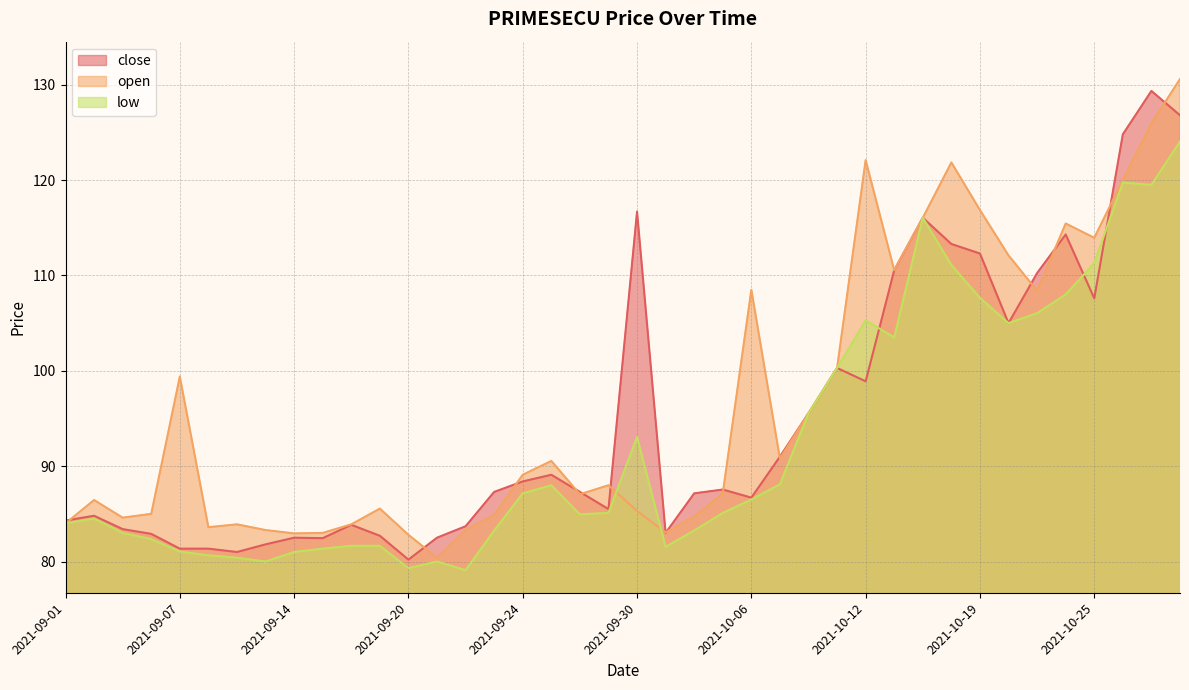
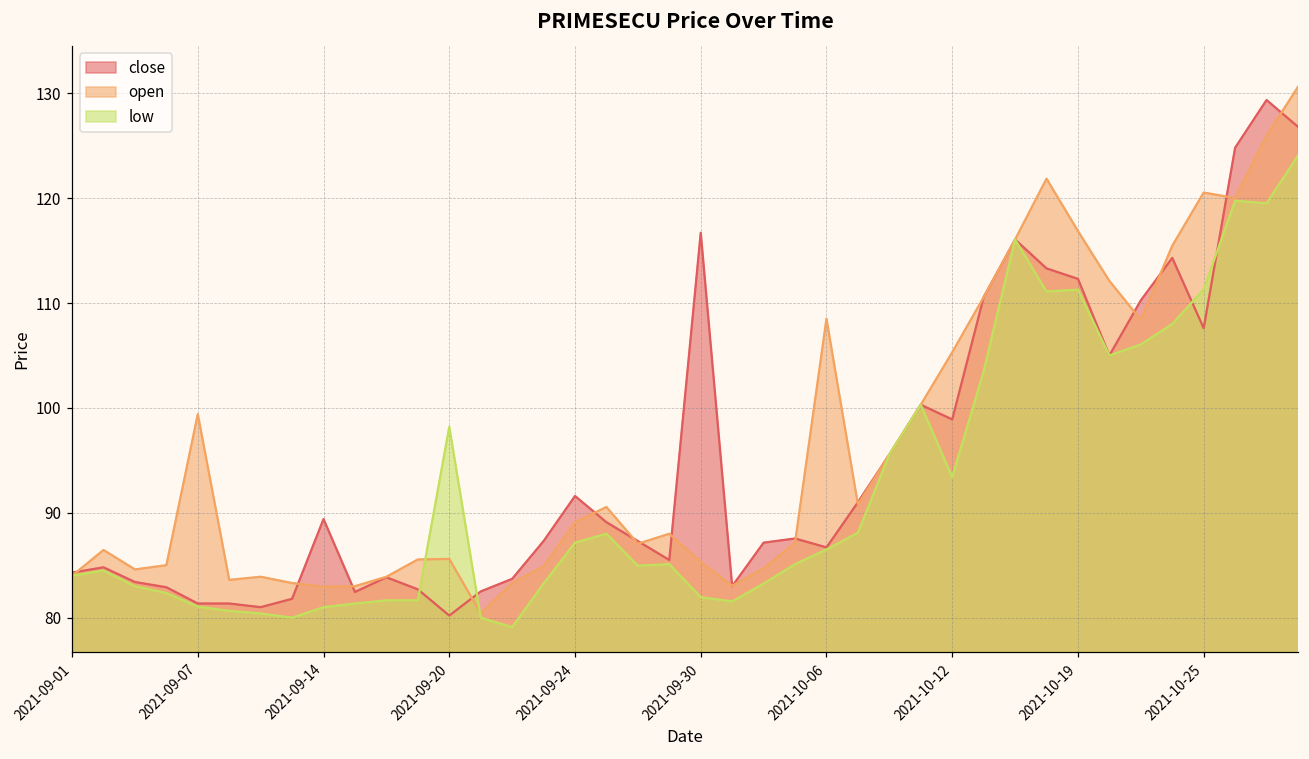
  {
    "close": {
      "2021-09-01": 84,
      "2021-09-07": 81,
-     "2021-09-14": 83,
+     "2021-09-14": 89,
      "2021-09-20": 80,
-     "2021-09-24": 88,
+     "2021-09-24": 92,
      "2021-09-30": 117,
      "2021-10-12": 99,
      "2021-10-19": 112,
      "2021-10-25": 108
    },
    "open": {
      "2021-09-07": 99,
      "2021-09-14": 83,
-     "2021-09-20": 83,
+     "2021-09-20": 86,
      "2021-09-24": 89,
      "2021-09-30": 85,
      "2021-10-06": 109,
-     "2021-10-12": 122,
+     "2021-10-12": 105,
      "2021-10-19": 117,
-     "2021-10-25": 114
+     "2021-10-25": 121
    },
    "low": {
      "2021-09-07": 81,
      "2021-09-14": 81,
-     "2021-09-20": 79,
+     "2021-09-20": 98,
      "2021-09-24": 87,
-     "2021-09-30": 93,
-     "2021-10-12": 105,
-     "2021-10-19": 108,
+     "2021-09-30": 82,
+     "2021-10-12": 93,
+     "2021-10-19": 111,
      "2021-10-25": 111
    }
  }
